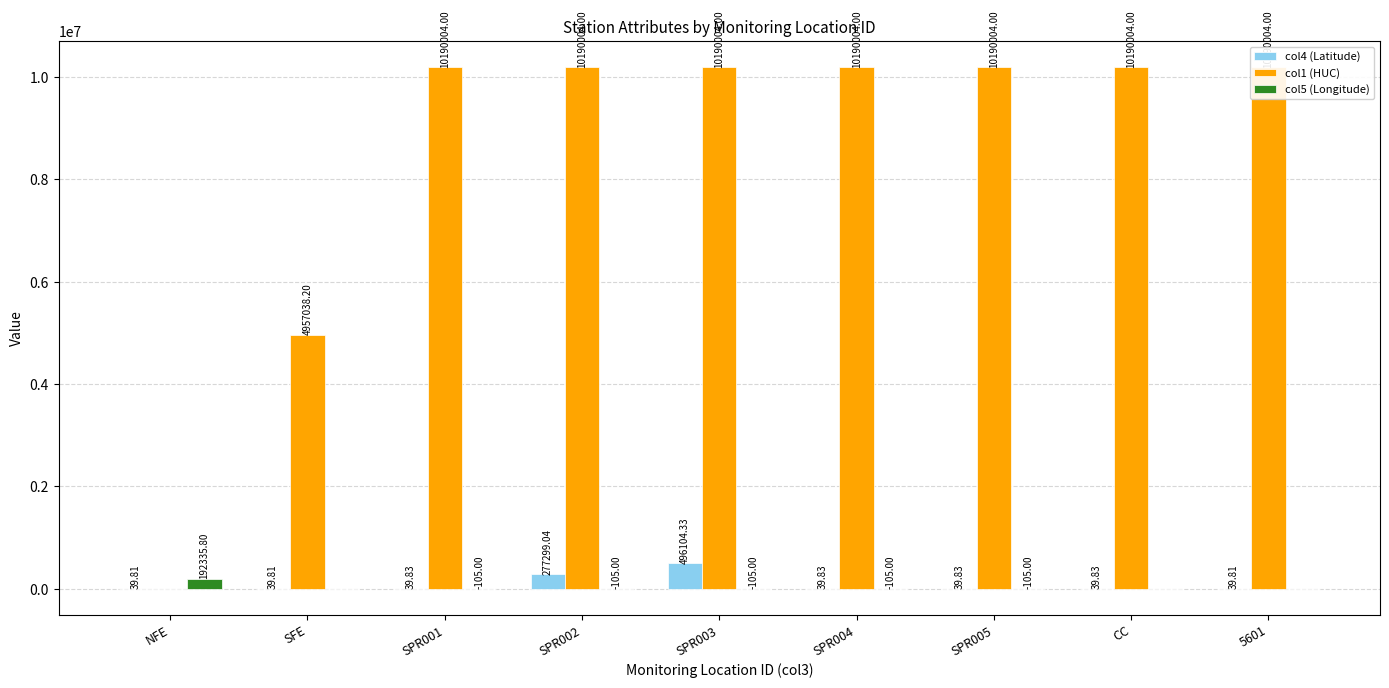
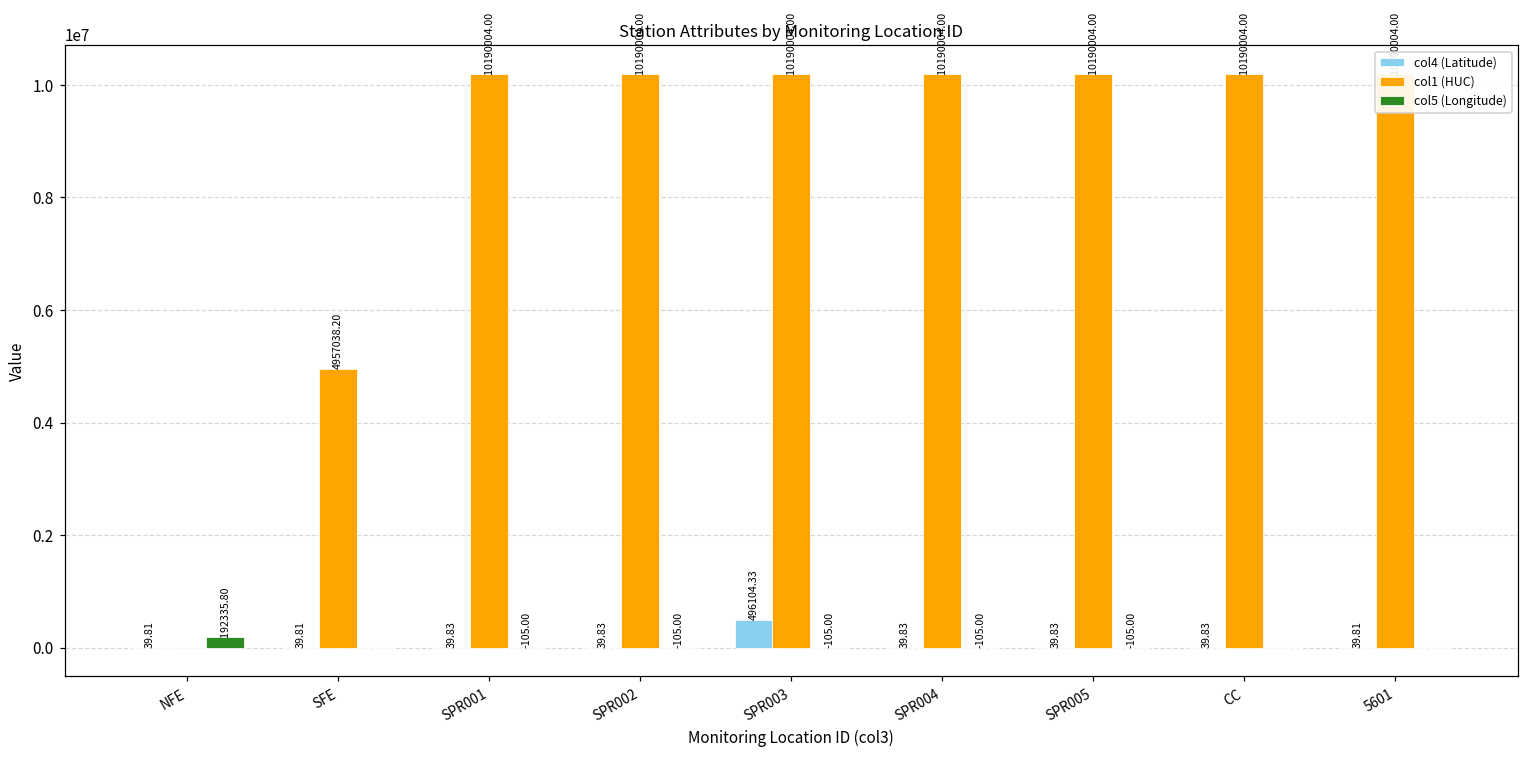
  {
    "col4 (Latitude)": {
      "NFE": 39.81,
      "SFE": 39.81,
      "SPR001": 39.83,
-     "SPR002": 277299.04,
+     "SPR002": 39.83,
      "SPR003": 496104.33,
      "SPR004": 39.83,
      "SPR005": 39.83,
      "CC": 39.83,
      "5601": 39.81
    },
    "col1 (HUC)": {
      "SFE": 4957038.20,
      "SPR001": 10190004.00,
      "SPR002": 10190004.00,
      "SPR003": 10190004.00,
      "SPR004": 10190004.00,
      "SPR005": 10190004.00,
      "CC": 10190004.00
    },
    "col5 (Longitude)": {
      "NFE": 192335.80,
      "SPR001": -105.00,
      "SPR002": -105.00,
      "SPR003": -105.00,
      "SPR004": -105.00,
      "SPR005": -105.00
    }
  }
